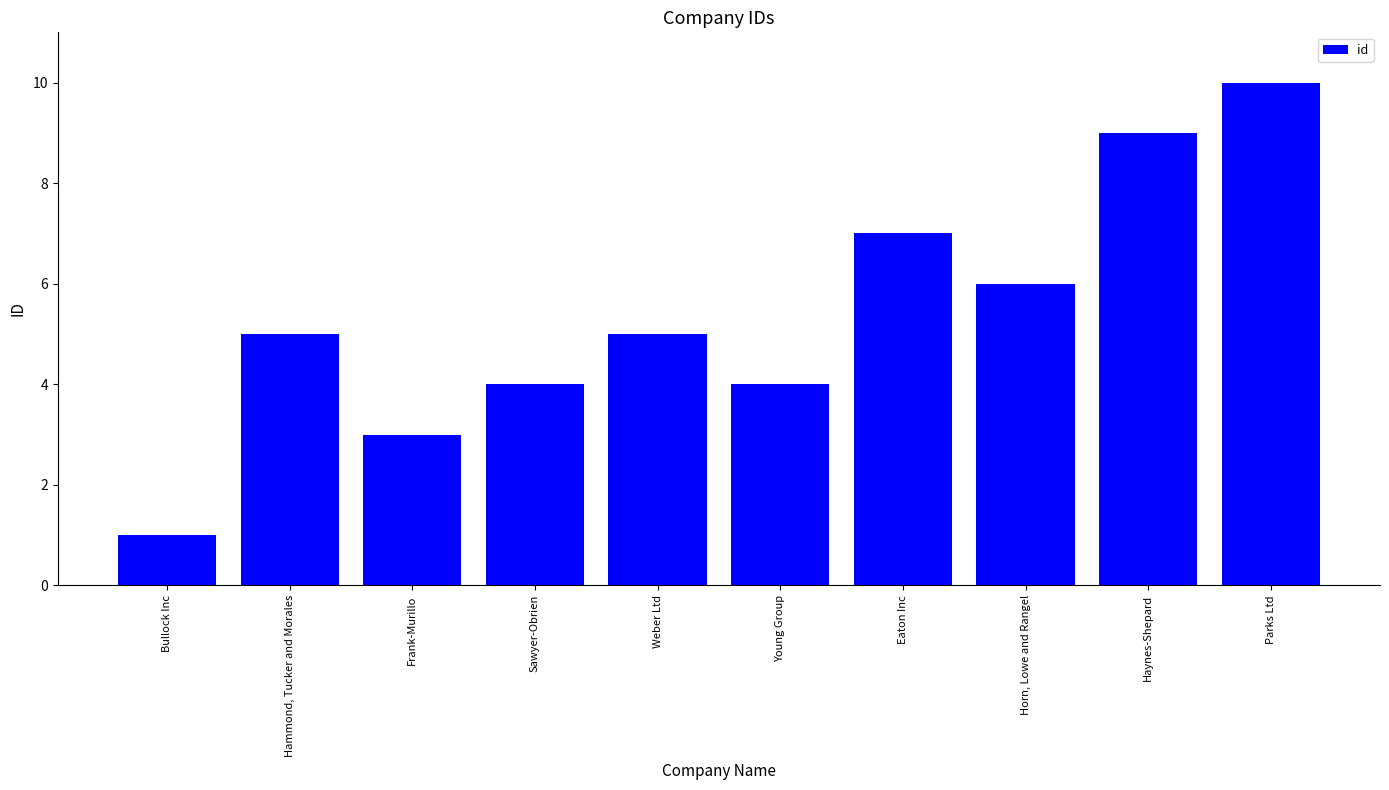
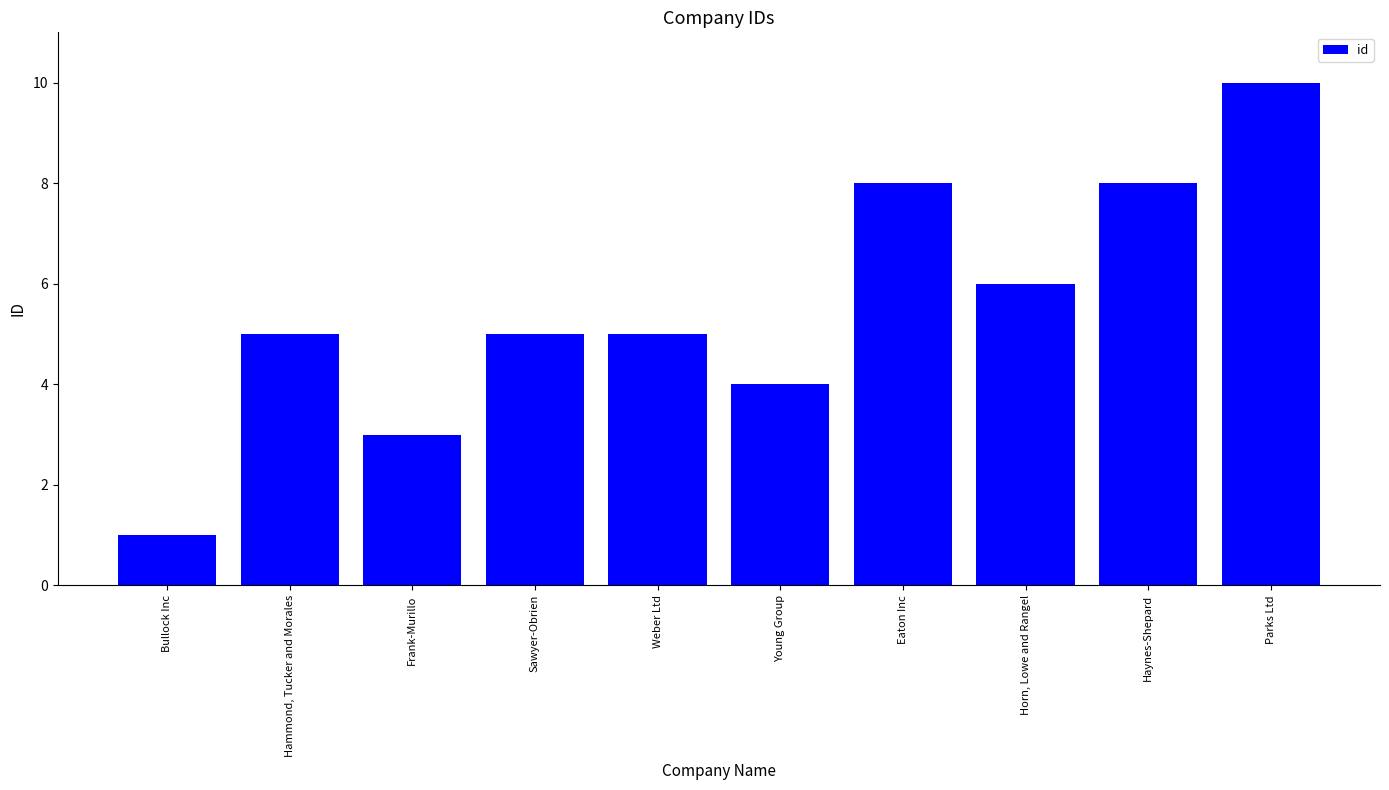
  {
    "Bullock Inc": 1,
    "Hammond, Tucker and Morales": 5,
    "Frank-Murillo": 3,
-   "Sawyer-Obrien": 4,
+   "Sawyer-Obrien": 5,
    "Weber Ltd": 5,
    "Young Group": 4,
-   "Eaton Inc": 7,
+   "Eaton Inc": 8,
    "Horn, Lowe and Rangel": 6,
-   "Haynes-Shepard": 9,
+   "Haynes-Shepard": 8,
    "Parks Ltd": 10
  }
